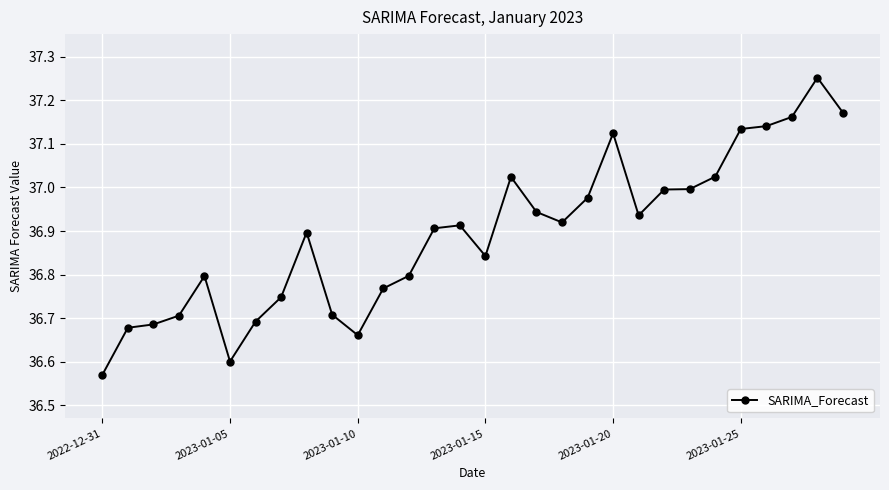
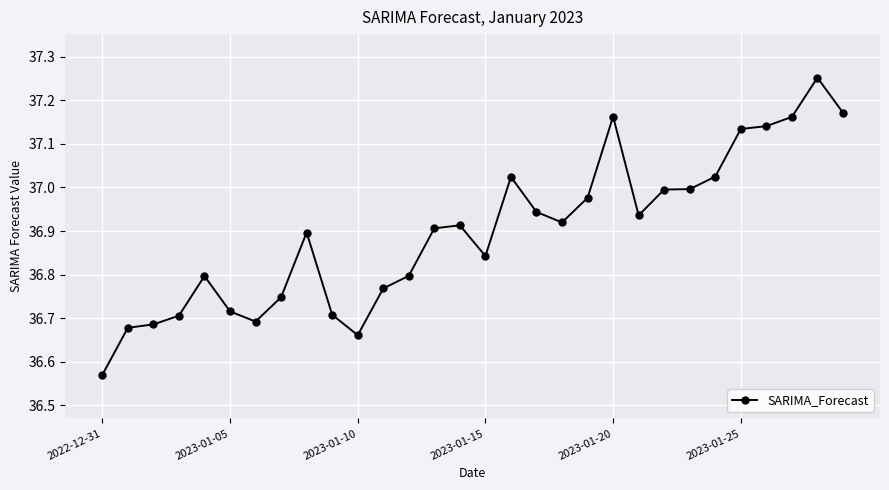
  {
    "2022-12-31": 36.57,
-   "2023-01-05": 36.60,
+   "2023-01-05": 36.72,
    "2023-01-10": 36.66,
    "2023-01-15": 36.84,
-   "2023-01-20": 37.12,
+   "2023-01-20": 37.16,
    "2023-01-25": 37.13
  }
